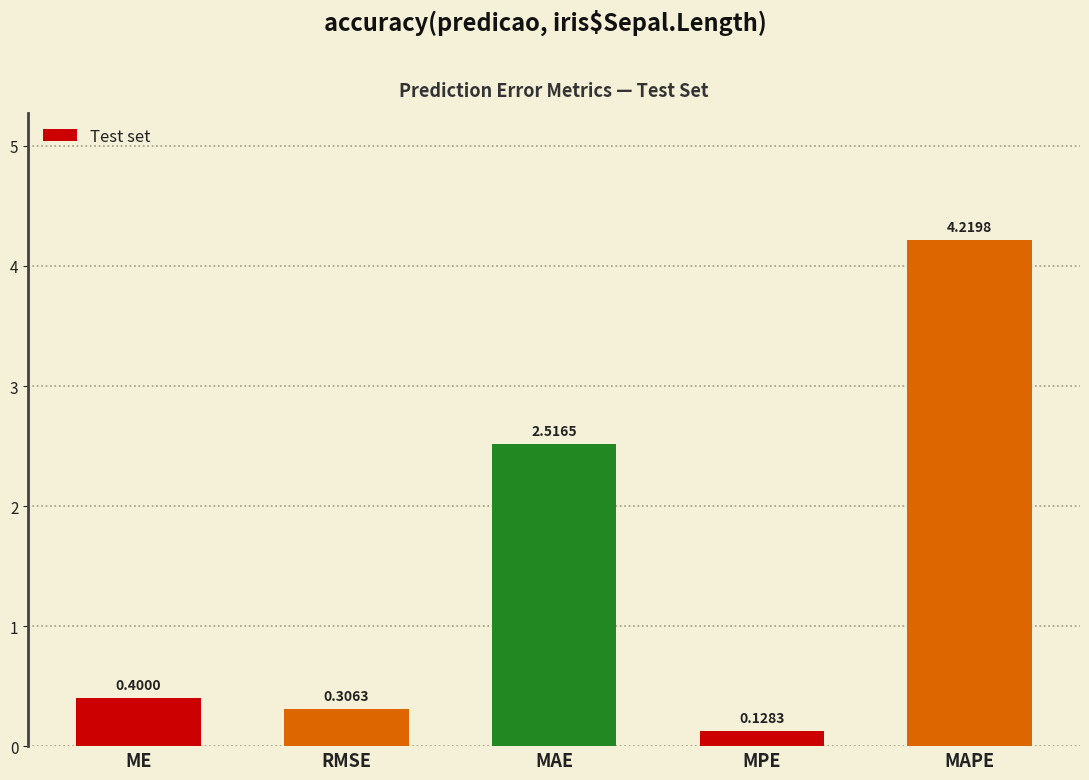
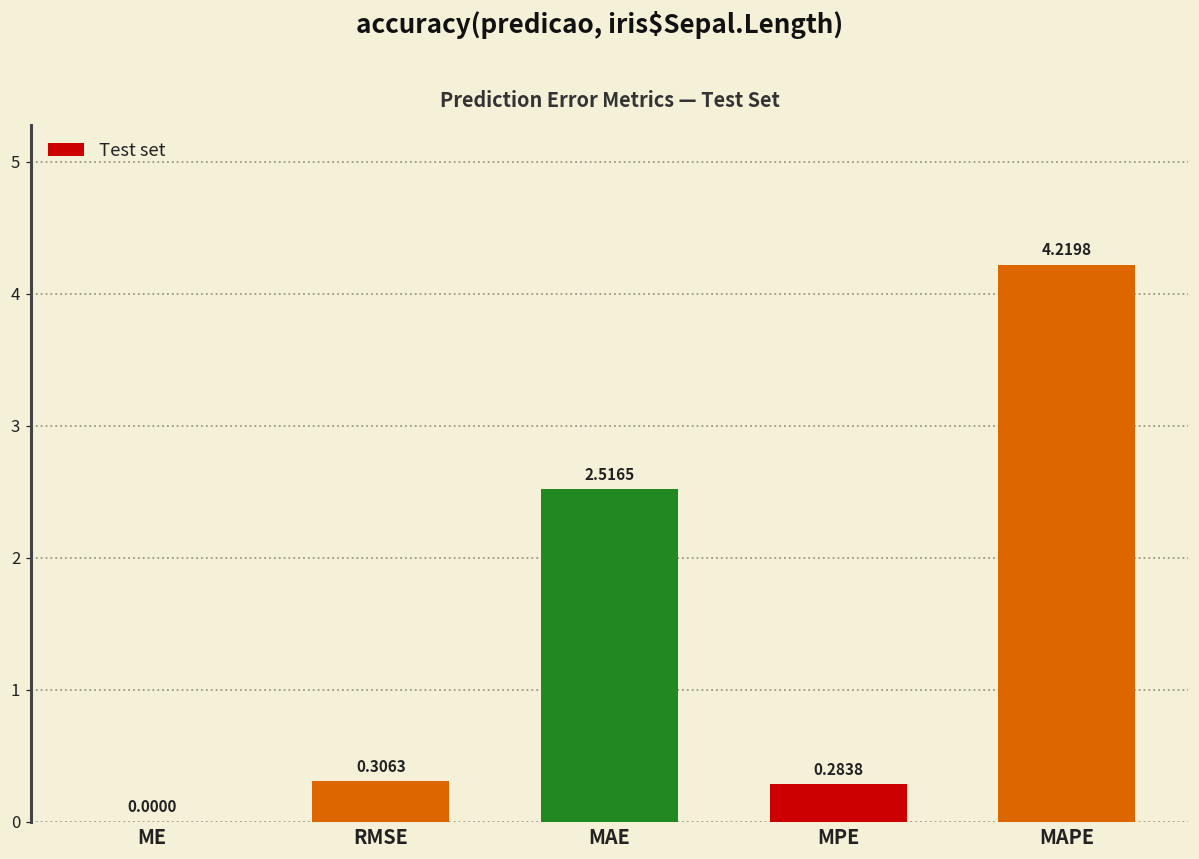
  {
-   "ME": 0.4000,
+   "ME": 0.0000,
    "RMSE": 0.3063,
    "MAE": 2.5165,
-   "MPE": 0.1283,
+   "MPE": 0.2838,
    "MAPE": 4.2198
  }
